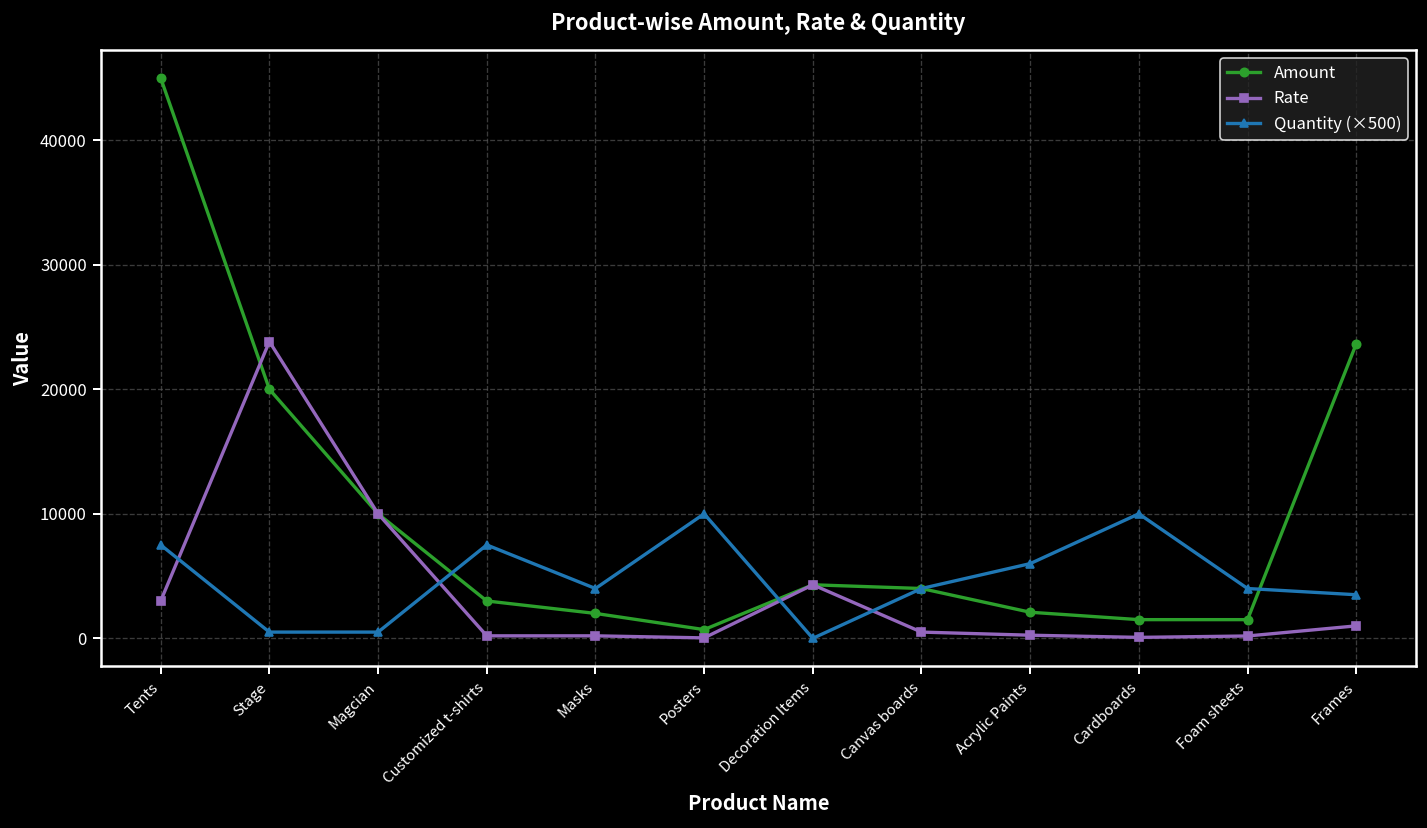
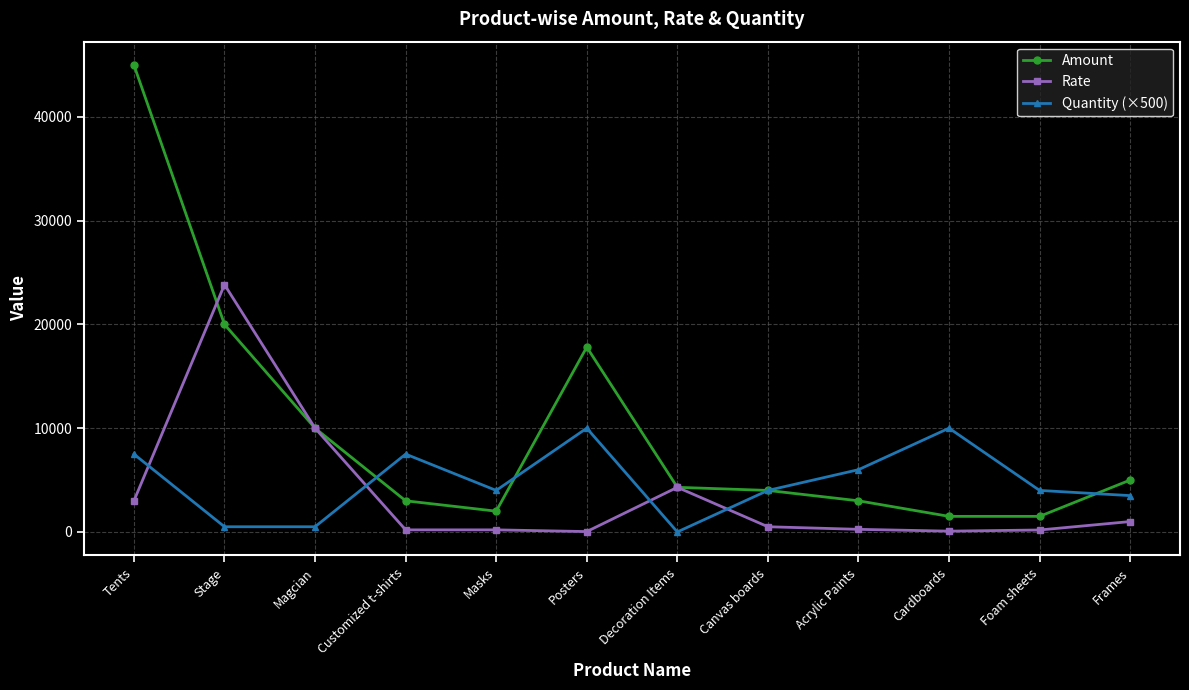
  {
    "Amount": {
      "Tents": 45000,
      "Stage": 20000,
      "Customized t-shirts": 3000,
      "Masks": 2000,
-     "Posters": 700,
-     "Acrylic Paints": 2100,
+     "Posters": 17800,
+     "Acrylic Paints": 3000,
      "Cardboards": 1500,
      "Foam sheets": 1500,
-     "Frames": 23700
+     "Frames": 5000
    },
    "Rate": {
      "Tents": 3000,
      "Stage": 23800,
      "Customized t-shirts": 200,
      "Masks": 200,
      "Posters": 0,
      "Canvas boards": 500,
      "Acrylic Paints": 300,
      "Cardboards": 100,
      "Foam sheets": 200,
      "Frames": 1000
    },
    "Quantity (×500)": {
      "Tents": 7500,
      "Stage": 500,
      "Magcian": 500,
      "Customized t-shirts": 7500,
      "Masks": 4000,
      "Posters": 10000,
      "Decoration Items": 0,
      "Acrylic Paints": 6000,
      "Cardboards": 10000,
      "Foam sheets": 4000,
      "Frames": 3500
    }
  }
